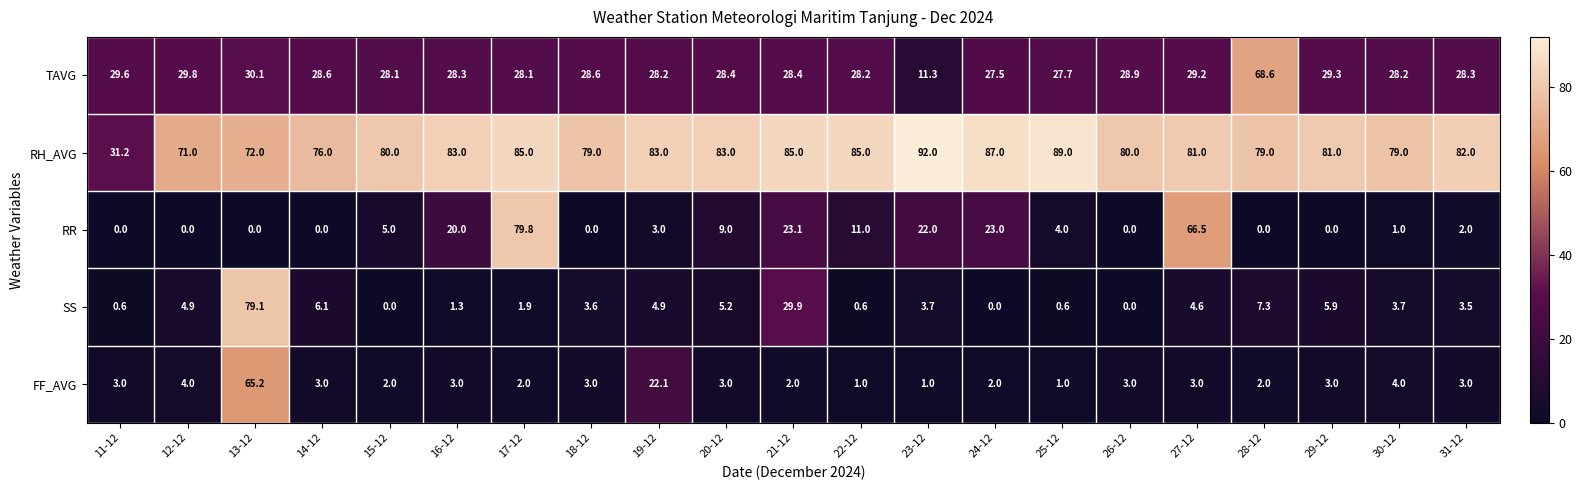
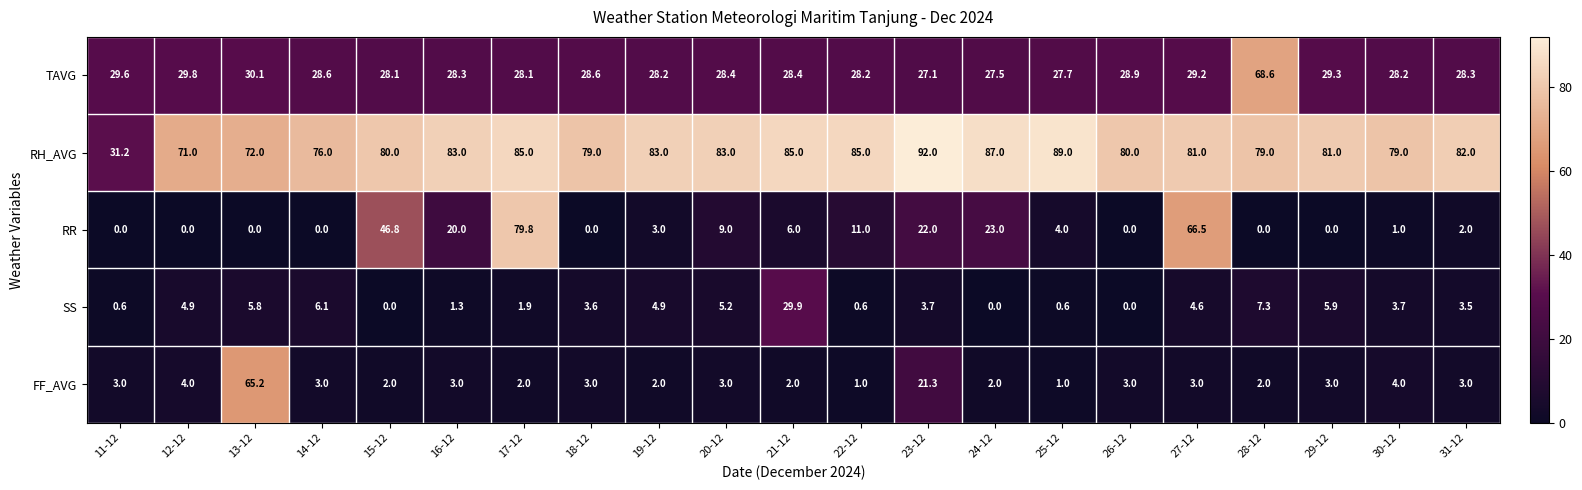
  {
    "TAVG": {
      "11-12": 29.6,
      "12-12": 29.8,
      "13-12": 30.1,
      "14-12": 28.6,
      "15-12": 28.1,
      "16-12": 28.3,
      "17-12": 28.1,
      "18-12": 28.6,
      "19-12": 28.2,
      "20-12": 28.4,
      "21-12": 28.4,
      "22-12": 28.2,
-     "23-12": 11.3,
+     "23-12": 27.1,
      "24-12": 27.5,
      "25-12": 27.7,
      "26-12": 28.9,
      "27-12": 29.2,
      "28-12": 68.6,
      "29-12": 29.3,
      "30-12": 28.2,
      "31-12": 28.3
    },
    "RH_AVG": {
      "11-12": 31.2,
      "12-12": 71.0,
      "13-12": 72.0,
      "14-12": 76.0,
      "15-12": 80.0,
      "16-12": 83.0,
      "17-12": 85.0,
      "18-12": 79.0,
      "19-12": 83.0,
      "20-12": 83.0,
      "21-12": 85.0,
      "22-12": 85.0,
      "23-12": 92.0,
      "24-12": 87.0,
      "25-12": 89.0,
      "26-12": 80.0,
      "27-12": 81.0,
      "28-12": 79.0,
      "29-12": 81.0,
      "30-12": 79.0,
      "31-12": 82.0
    },
    "RR": {
      "11-12": 0.0,
      "12-12": 0.0,
      "13-12": 0.0,
      "14-12": 0.0,
-     "15-12": 5.0,
+     "15-12": 46.8,
      "16-12": 20.0,
      "17-12": 79.8,
      "18-12": 0.0,
      "19-12": 3.0,
      "20-12": 9.0,
-     "21-12": 23.1,
+     "21-12": 6.0,
      "22-12": 11.0,
      "23-12": 22.0,
      "24-12": 23.0,
      "25-12": 4.0,
      "26-12": 0.0,
      "27-12": 66.5,
      "28-12": 0.0,
      "29-12": 0.0,
      "30-12": 1.0,
      "31-12": 2.0
    },
    "SS": {
      "11-12": 0.6,
      "12-12": 4.9,
-     "13-12": 79.1,
+     "13-12": 5.8,
      "14-12": 6.1,
      "15-12": 0.0,
      "16-12": 1.3,
      "17-12": 1.9,
      "18-12": 3.6,
      "19-12": 4.9,
      "20-12": 5.2,
      "21-12": 29.9,
      "22-12": 0.6,
      "23-12": 3.7,
      "24-12": 0.0,
      "25-12": 0.6,
      "26-12": 0.0,
      "27-12": 4.6,
      "28-12": 7.3,
      "29-12": 5.9,
      "30-12": 3.7,
      "31-12": 3.5
    },
    "FF_AVG": {
      "11-12": 3.0,
      "12-12": 4.0,
      "13-12": 65.2,
      "14-12": 3.0,
      "15-12": 2.0,
      "16-12": 3.0,
      "17-12": 2.0,
      "18-12": 3.0,
-     "19-12": 22.1,
+     "19-12": 2.0,
      "20-12": 3.0,
      "21-12": 2.0,
      "22-12": 1.0,
-     "23-12": 1.0,
+     "23-12": 21.3,
      "24-12": 2.0,
      "25-12": 1.0,
      "26-12": 3.0,
      "27-12": 3.0,
      "28-12": 2.0,
      "29-12": 3.0,
      "30-12": 4.0,
      "31-12": 3.0
    }
  }
